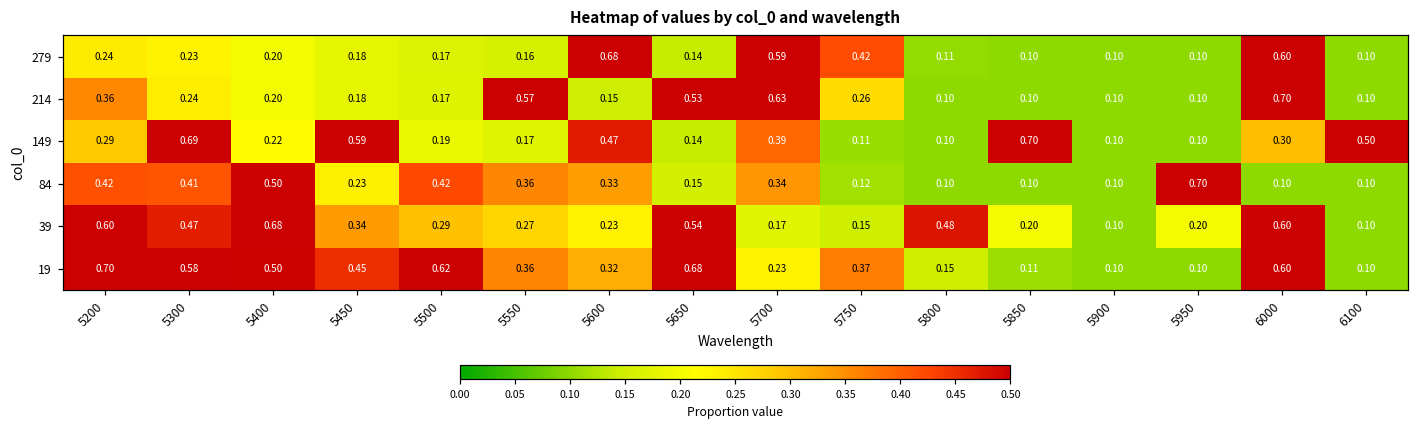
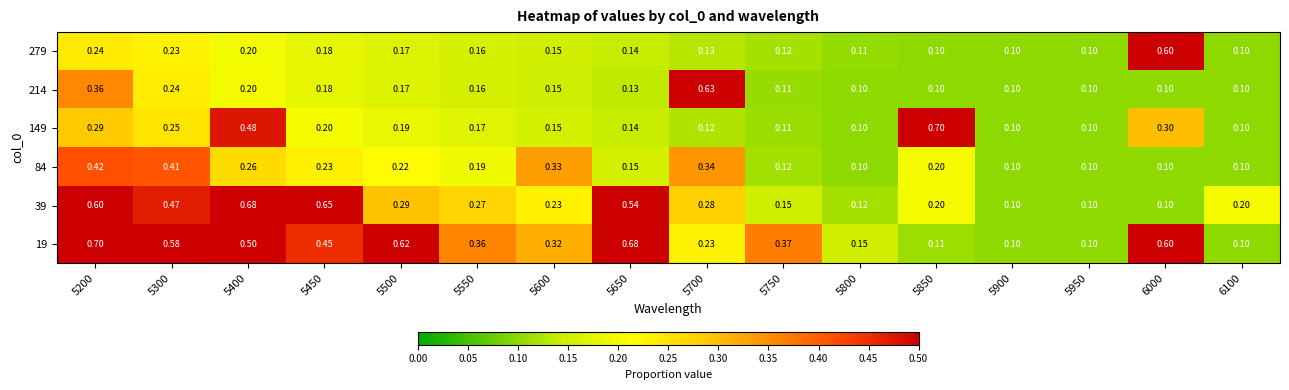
  {
    "279": {
      "5200": 0.24,
      "5300": 0.23,
      "5400": 0.20,
      "5450": 0.18,
      "5500": 0.17,
      "5550": 0.16,
-     "5600": 0.68,
+     "5600": 0.15,
      "5650": 0.14,
-     "5700": 0.59,
-     "5750": 0.42,
+     "5700": 0.13,
+     "5750": 0.12,
      "5800": 0.11,
      "5850": 0.10,
      "5900": 0.10,
      "5950": 0.10,
      "6000": 0.60,
      "6100": 0.10
    },
    "214": {
      "5200": 0.36,
      "5300": 0.24,
      "5400": 0.20,
      "5450": 0.18,
      "5500": 0.17,
-     "5550": 0.57,
+     "5550": 0.16,
      "5600": 0.15,
-     "5650": 0.53,
+     "5650": 0.13,
      "5700": 0.63,
-     "5750": 0.26,
+     "5750": 0.11,
      "5800": 0.10,
      "5850": 0.10,
      "5900": 0.10,
      "5950": 0.10,
-     "6000": 0.70,
+     "6000": 0.10,
      "6100": 0.10
    },
    "149": {
      "5200": 0.29,
-     "5300": 0.69,
-     "5400": 0.22,
-     "5450": 0.59,
+     "5300": 0.25,
+     "5400": 0.48,
+     "5450": 0.20,
      "5500": 0.19,
      "5550": 0.17,
-     "5600": 0.47,
+     "5600": 0.15,
      "5650": 0.14,
-     "5700": 0.39,
+     "5700": 0.12,
      "5750": 0.11,
      "5800": 0.10,
      "5850": 0.70,
      "5900": 0.10,
      "5950": 0.10,
      "6000": 0.30,
-     "6100": 0.50
+     "6100": 0.10
    },
    "84": {
      "5200": 0.42,
      "5300": 0.41,
-     "5400": 0.50,
+     "5400": 0.26,
      "5450": 0.23,
-     "5500": 0.42,
-     "5550": 0.36,
+     "5500": 0.22,
+     "5550": 0.19,
      "5600": 0.33,
      "5650": 0.15,
      "5700": 0.34,
      "5750": 0.12,
      "5800": 0.10,
-     "5850": 0.10,
+     "5850": 0.20,
      "5900": 0.10,
-     "5950": 0.70,
+     "5950": 0.10,
      "6000": 0.10,
      "6100": 0.10
    },
    "39": {
      "5200": 0.60,
      "5300": 0.47,
      "5400": 0.68,
-     "5450": 0.34,
+     "5450": 0.65,
      "5500": 0.29,
      "5550": 0.27,
      "5600": 0.23,
      "5650": 0.54,
-     "5700": 0.17,
+     "5700": 0.28,
      "5750": 0.15,
-     "5800": 0.48,
+     "5800": 0.12,
      "5850": 0.20,
      "5900": 0.10,
-     "5950": 0.20,
-     "6000": 0.60,
-     "6100": 0.10
+     "5950": 0.10,
+     "6000": 0.10,
+     "6100": 0.20
    },
    "19": {
      "5200": 0.70,
      "5300": 0.58,
      "5400": 0.50,
      "5450": 0.45,
      "5500": 0.62,
      "5550": 0.36,
      "5600": 0.32,
      "5650": 0.68,
      "5700": 0.23,
      "5750": 0.37,
      "5800": 0.15,
      "5850": 0.11,
      "5900": 0.10,
      "5950": 0.10,
      "6000": 0.60,
      "6100": 0.10
    }
  }
